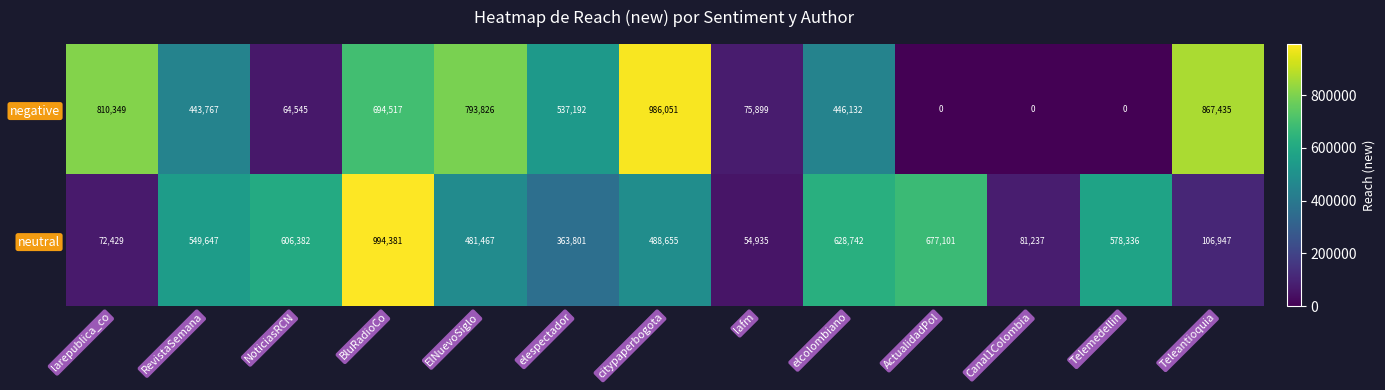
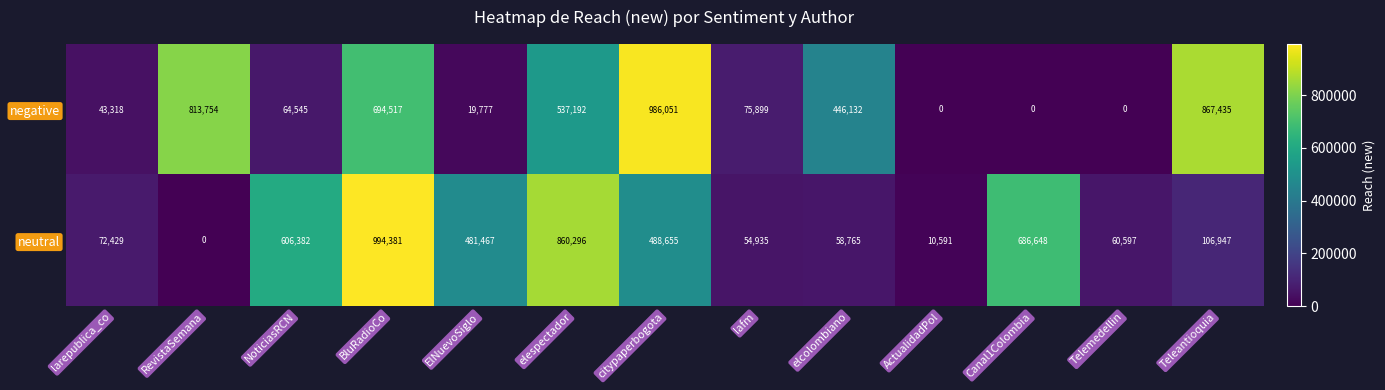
  {
    "negative": {
-     "larepublica_co": "810,349",
-     "RevistaSemana": "443,767",
+     "larepublica_co": "43,318",
+     "RevistaSemana": "813,754",
      "NoticiasRCN": "64,545",
      "BluRadioCo": "694,517",
-     "ElNuevoSiglo": "793,826",
+     "ElNuevoSiglo": "19,777",
      "elespectador": "537,192",
      "citypaperbogota": "986,051",
      "lafm": "75,899",
      "elcolombiano": "446,132",
      "ActualidadPol": "0",
      "Canal1Colombia": "0",
      "Telemedellin": "0",
      "Teleantioquia": "867,435"
    },
    "neutral": {
      "larepublica_co": "72,429",
-     "RevistaSemana": "549,647",
+     "RevistaSemana": "0",
      "NoticiasRCN": "606,382",
      "BluRadioCo": "994,381",
      "ElNuevoSiglo": "481,467",
-     "elespectador": "363,801",
+     "elespectador": "860,296",
      "citypaperbogota": "488,655",
      "lafm": "54,935",
-     "elcolombiano": "628,742",
-     "ActualidadPol": "677,101",
-     "Canal1Colombia": "81,237",
-     "Telemedellin": "578,336",
+     "elcolombiano": "58,765",
+     "ActualidadPol": "10,591",
+     "Canal1Colombia": "686,648",
+     "Telemedellin": "60,597",
      "Teleantioquia": "106,947"
    }
  }
